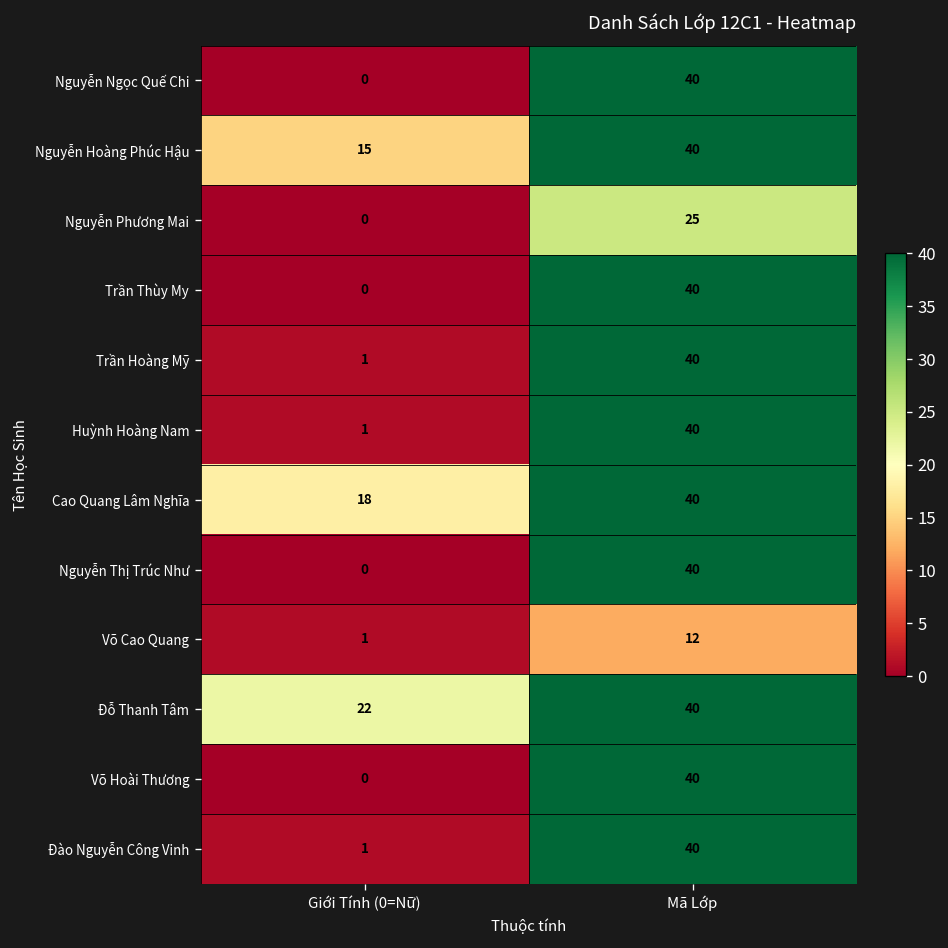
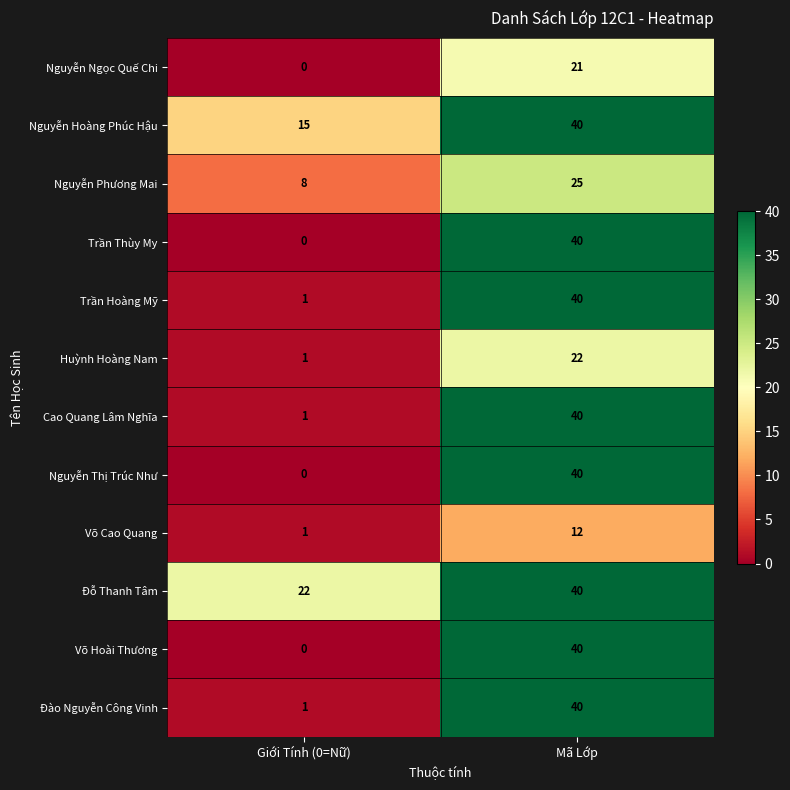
  {
    "Nguyễn Ngọc Quế Chi": {
      "Giới Tính (0=Nữ)": 0,
-     "Mã Lớp": 40
+     "Mã Lớp": 21
    },
    "Nguyễn Hoàng Phúc Hậu": {
      "Giới Tính (0=Nữ)": 15,
      "Mã Lớp": 40
    },
    "Nguyễn Phương Mai": {
-     "Giới Tính (0=Nữ)": 0,
+     "Giới Tính (0=Nữ)": 8,
      "Mã Lớp": 25
    },
    "Trần Thùy My": {
      "Giới Tính (0=Nữ)": 0,
      "Mã Lớp": 40
    },
    "Trần Hoàng Mỹ": {
      "Giới Tính (0=Nữ)": 1,
      "Mã Lớp": 40
    },
    "Huỳnh Hoàng Nam": {
      "Giới Tính (0=Nữ)": 1,
-     "Mã Lớp": 40
+     "Mã Lớp": 22
    },
    "Cao Quang Lâm Nghĩa": {
-     "Giới Tính (0=Nữ)": 18,
+     "Giới Tính (0=Nữ)": 1,
      "Mã Lớp": 40
    },
    "Nguyễn Thị Trúc Như": {
      "Giới Tính (0=Nữ)": 0,
      "Mã Lớp": 40
    },
    "Võ Cao Quang": {
      "Giới Tính (0=Nữ)": 1,
      "Mã Lớp": 12
    },
    "Đỗ Thanh Tâm": {
      "Giới Tính (0=Nữ)": 22,
      "Mã Lớp": 40
    },
    "Võ Hoài Thương": {
      "Giới Tính (0=Nữ)": 0,
      "Mã Lớp": 40
    },
    "Đào Nguyễn Công Vinh": {
      "Giới Tính (0=Nữ)": 1,
      "Mã Lớp": 40
    }
  }
